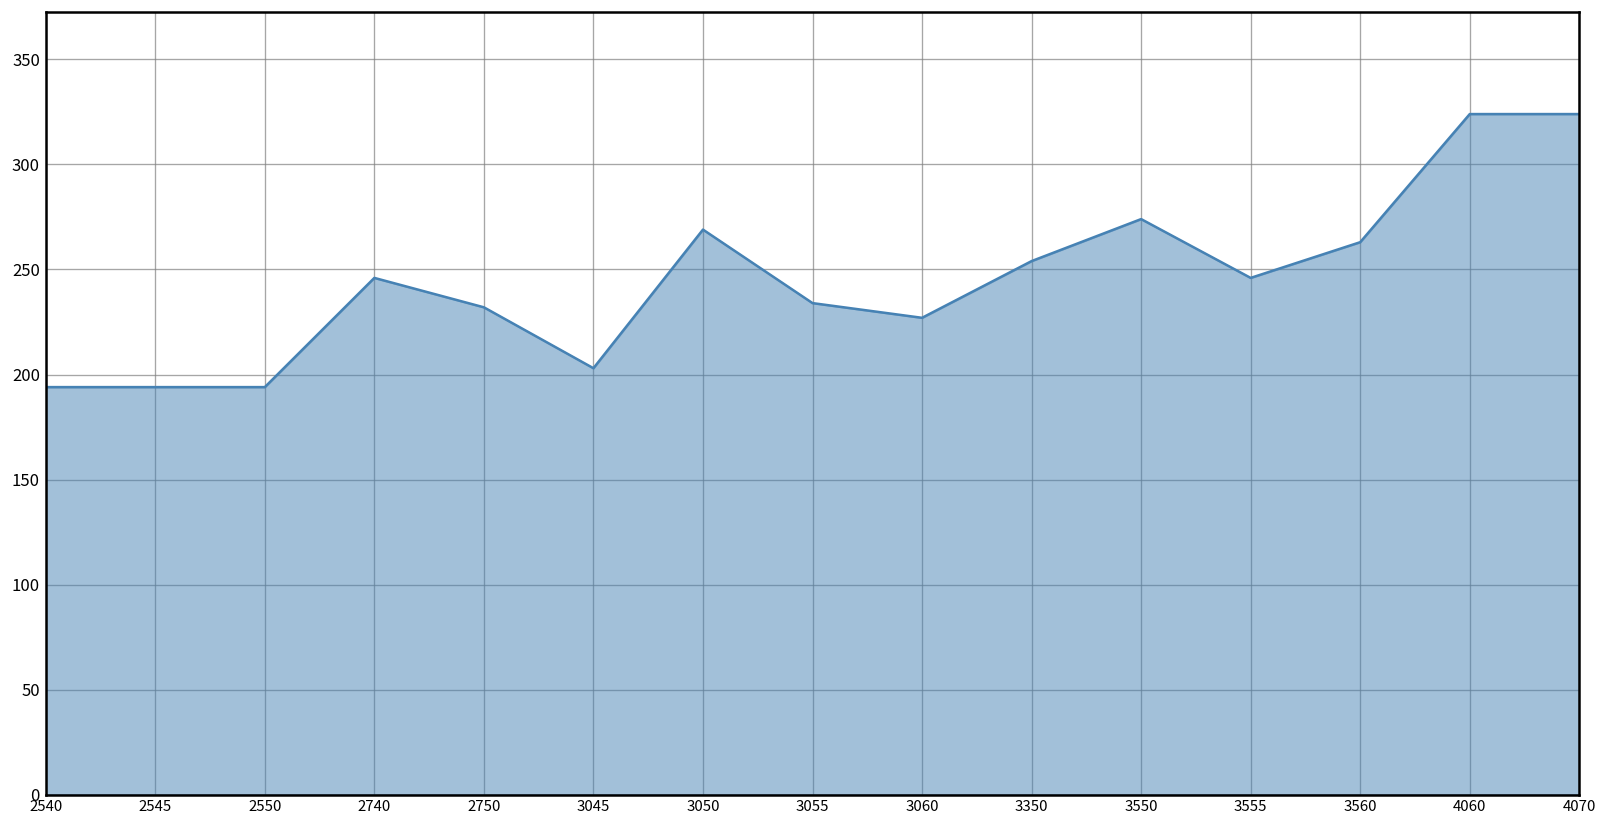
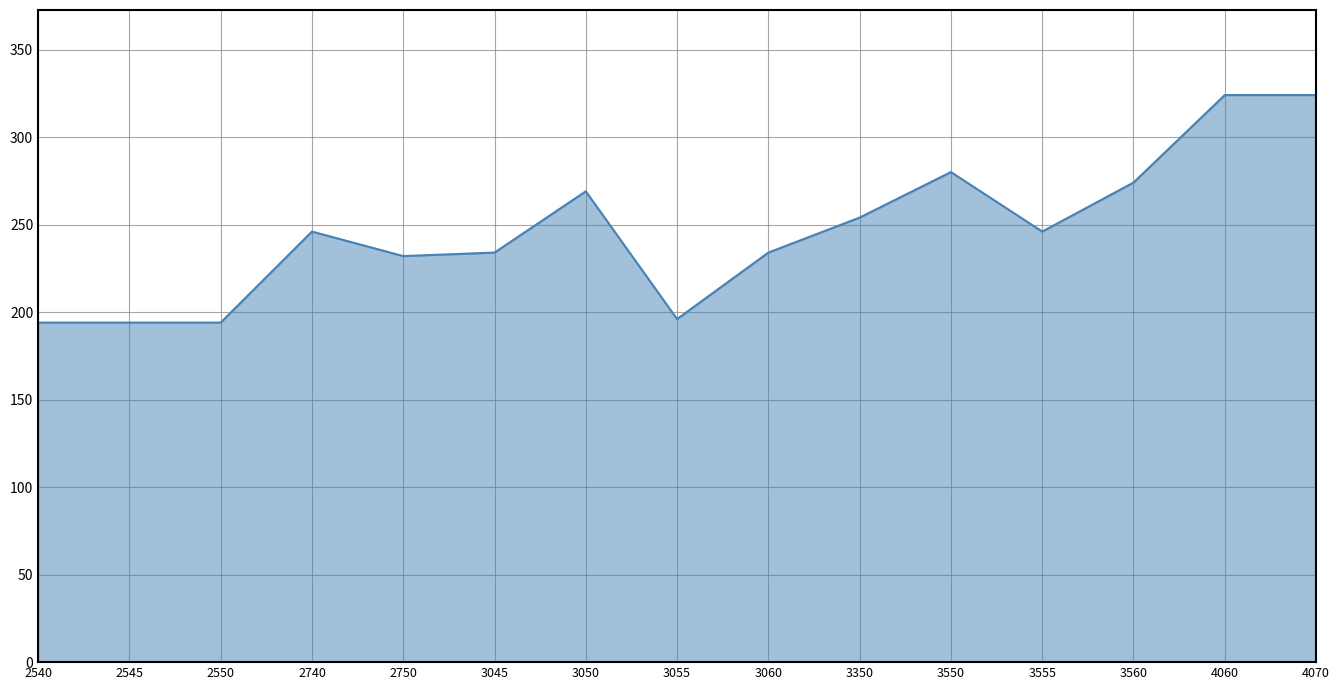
  {
    "2540": 194,
    "2545": 194,
    "2550": 194,
    "2740": 246,
    "2750": 232,
-   "3045": 203,
+   "3045": 234,
    "3050": 269,
-   "3055": 234,
-   "3060": 227,
+   "3055": 196,
+   "3060": 234,
    "3350": 254,
-   "3550": 274,
+   "3550": 280,
    "3555": 246,
-   "3560": 263,
+   "3560": 274,
    "4060": 324,
    "4070": 324
  }
